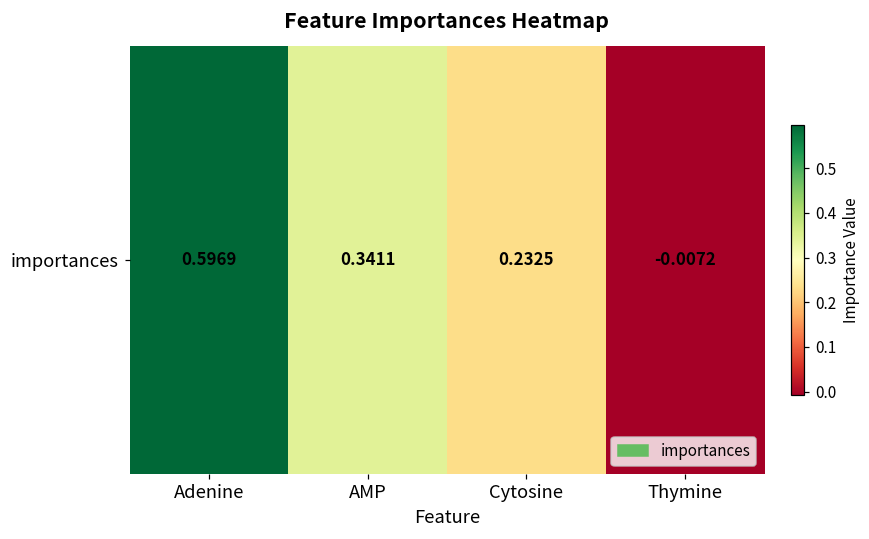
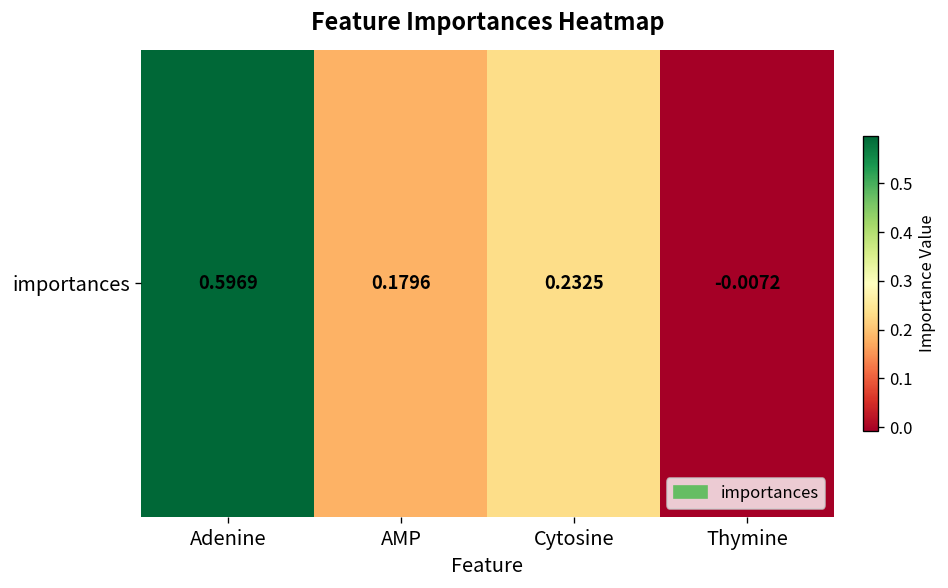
  {
    "importances": {
      "Adenine": 0.5969,
-     "AMP": 0.3411,
+     "AMP": 0.1796,
      "Cytosine": 0.2325,
      "Thymine": -0.0072
    }
  }
